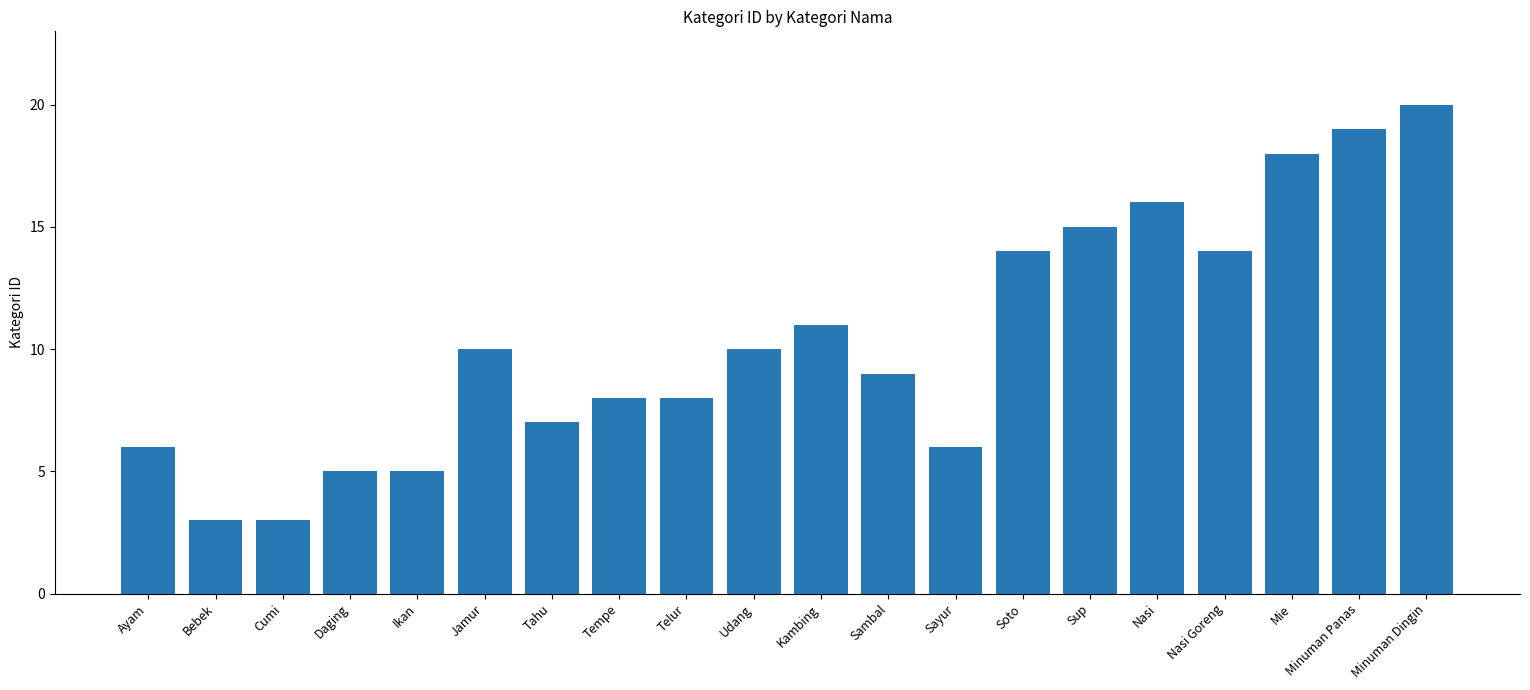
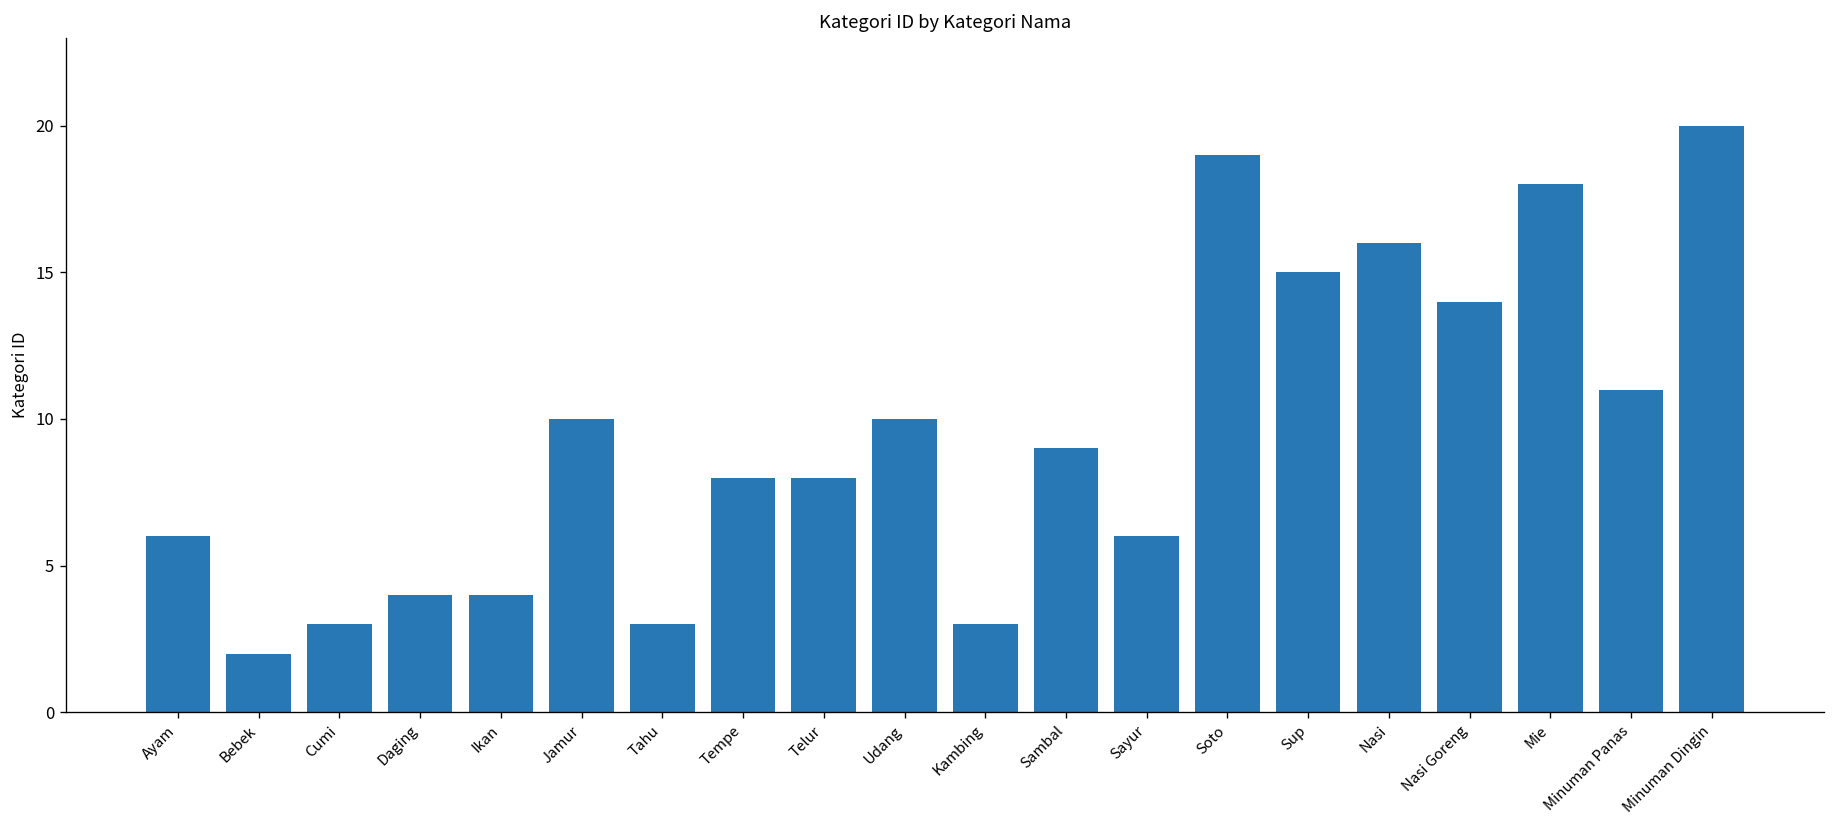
  {
    "Ayam": 6,
-   "Bebek": 3,
+   "Bebek": 2,
    "Cumi": 3,
-   "Daging": 5,
-   "Ikan": 5,
+   "Daging": 4,
+   "Ikan": 4,
    "Jamur": 10,
-   "Tahu": 7,
+   "Tahu": 3,
    "Tempe": 8,
    "Telur": 8,
    "Udang": 10,
-   "Kambing": 11,
+   "Kambing": 3,
    "Sambal": 9,
    "Sayur": 6,
-   "Soto": 14,
+   "Soto": 19,
    "Sup": 15,
    "Nasi": 16,
    "Nasi Goreng": 14,
    "Mie": 18,
-   "Minuman Panas": 19,
+   "Minuman Panas": 11,
    "Minuman Dingin": 20
  }
